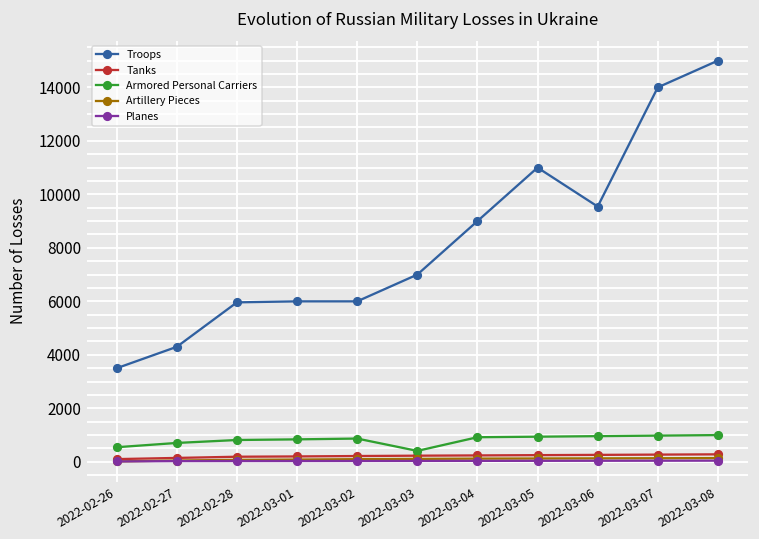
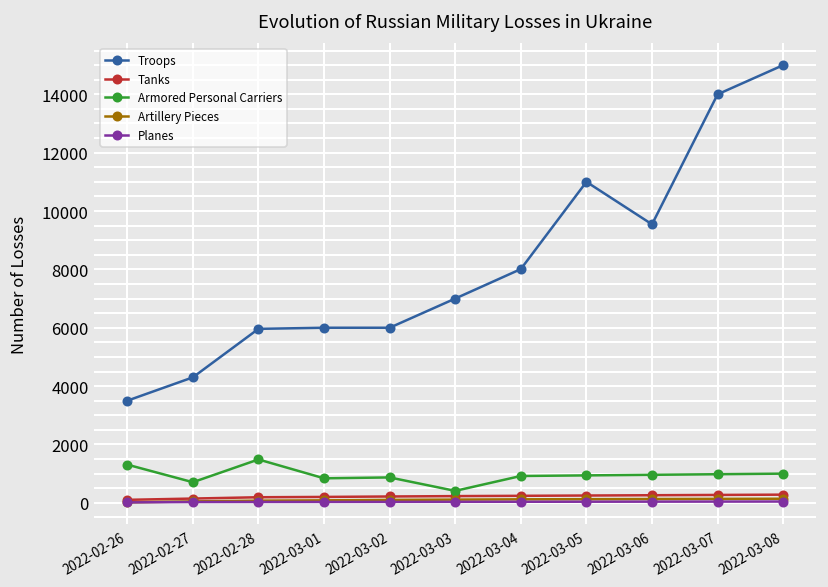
  {
    "Troops": {
      "2022-02-26": 3500,
      "2022-02-27": 4300,
      "2022-02-28": 6000,
      "2022-03-01": 6000,
      "2022-03-02": 6000,
      "2022-03-03": 7000,
-     "2022-03-04": 9000,
+     "2022-03-04": 8000,
      "2022-03-05": 11000,
      "2022-03-06": 9500,
      "2022-03-07": 14000,
      "2022-03-08": 15000
    },
    "Tanks": {
      "2022-02-28": 200,
      "2022-03-01": 200,
      "2022-03-02": 200,
      "2022-03-03": 200,
      "2022-03-04": 200,
      "2022-03-05": 300,
      "2022-03-06": 300,
      "2022-03-07": 300,
      "2022-03-08": 300
    },
    "Armored Personal Carriers": {
-     "2022-02-26": 500,
+     "2022-02-26": 1300,
      "2022-02-27": 700,
-     "2022-02-28": 800,
+     "2022-02-28": 1500,
      "2022-03-01": 800,
      "2022-03-02": 900,
      "2022-03-03": 400,
      "2022-03-04": 900,
      "2022-03-05": 900,
      "2022-03-06": 1000,
      "2022-03-07": 1000,
      "2022-03-08": 1000
    }
  }
